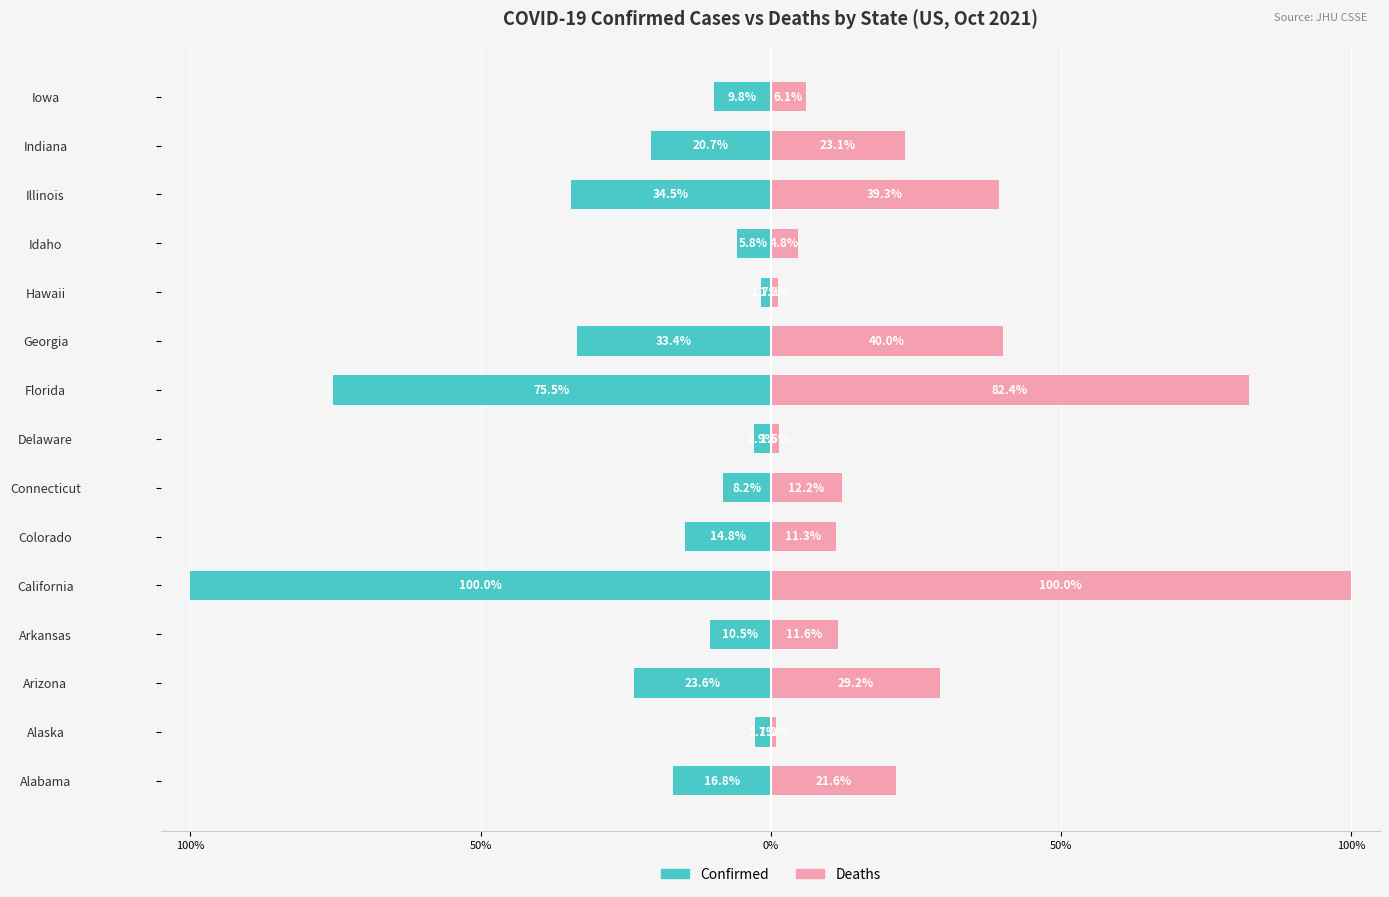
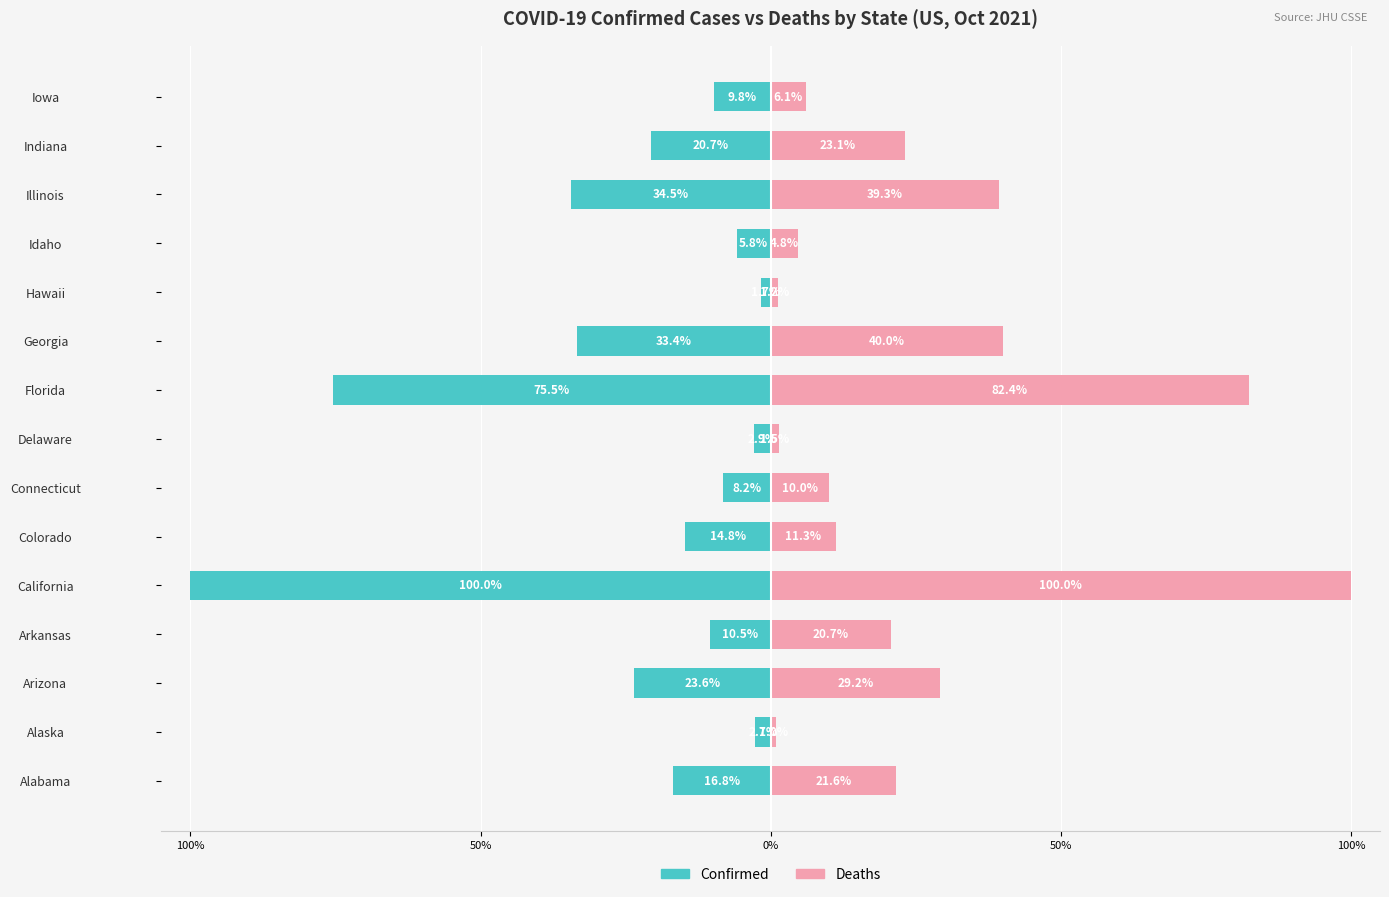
  {
    "Deaths": {
      "Iowa": "6.1%",
      "Indiana": "23.1%",
      "Illinois": "39.3%",
      "Idaho": "4.8%",
      "Georgia": "40.0%",
      "Florida": "82.4%",
-     "Connecticut": "12.2%",
+     "Connecticut": "10.0%",
      "Colorado": "11.3%",
      "California": "100.0%",
-     "Arkansas": "11.6%",
+     "Arkansas": "20.7%",
      "Arizona": "29.2%",
      "Alabama": "21.6%"
    }
  }
